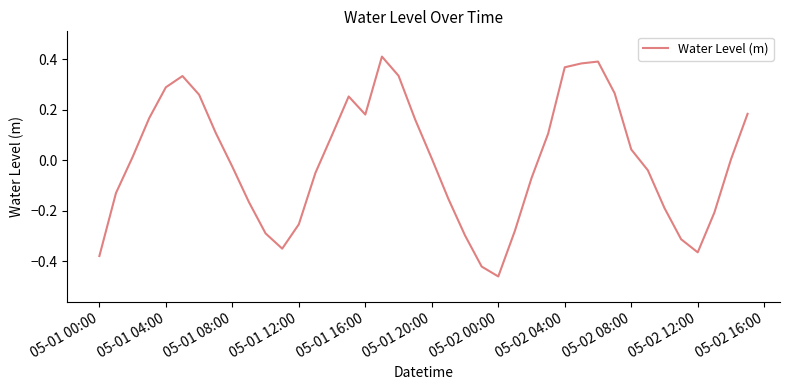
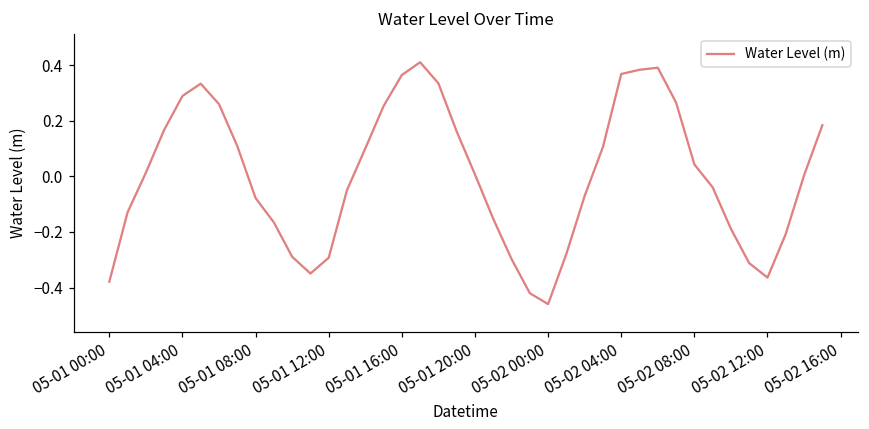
  {
    "05-01 00:00": -0.38,
    "05-01 04:00": 0.29,
-   "05-01 08:00": -0.03,
-   "05-01 12:00": -0.25,
-   "05-01 16:00": 0.18,
+   "05-01 08:00": -0.08,
+   "05-01 12:00": -0.29,
+   "05-01 16:00": 0.36,
    "05-01 20:00": 0.01,
    "05-02 00:00": -0.46,
    "05-02 04:00": 0.37,
    "05-02 08:00": 0.04,
    "05-02 12:00": -0.36
  }
